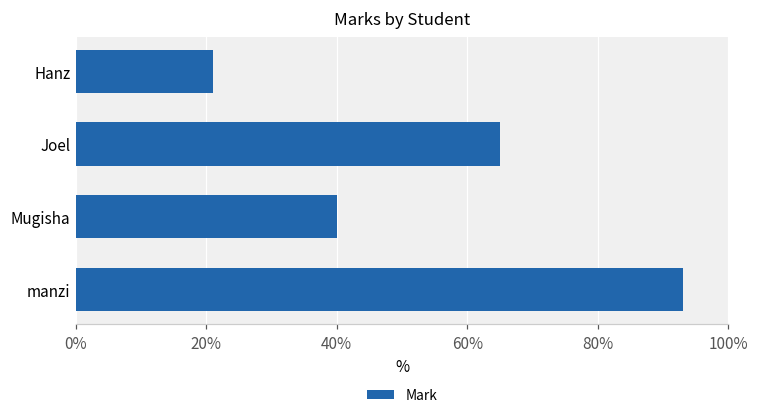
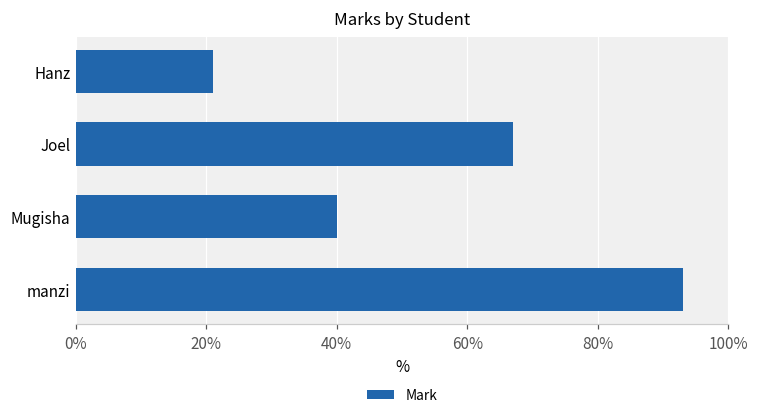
  {
    "Hanz": "21%",
-   "Joel": "65%",
+   "Joel": "67%",
    "Mugisha": "40%",
    "manzi": "93%"
  }
